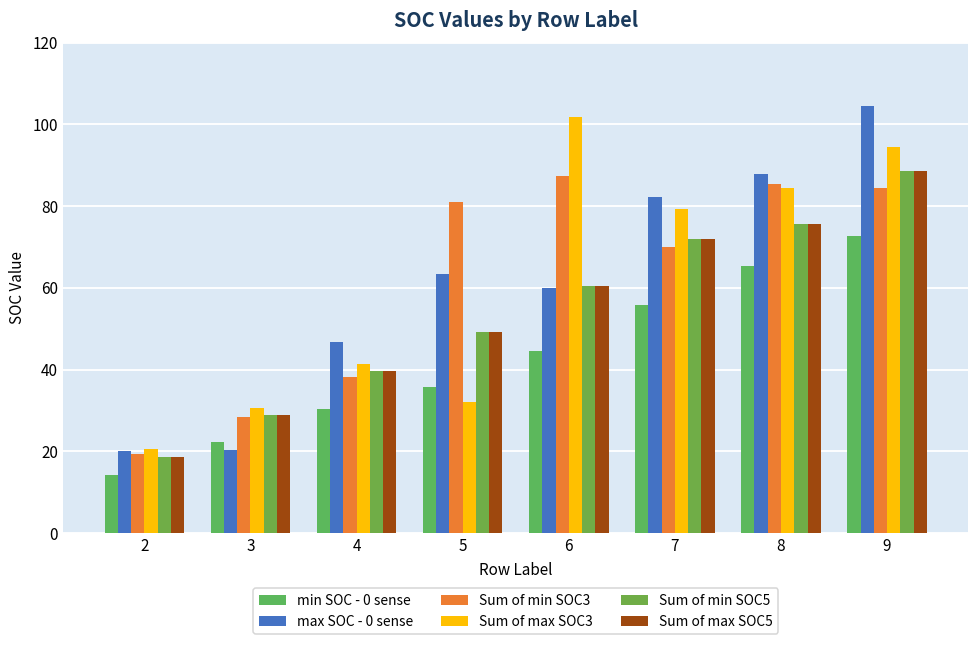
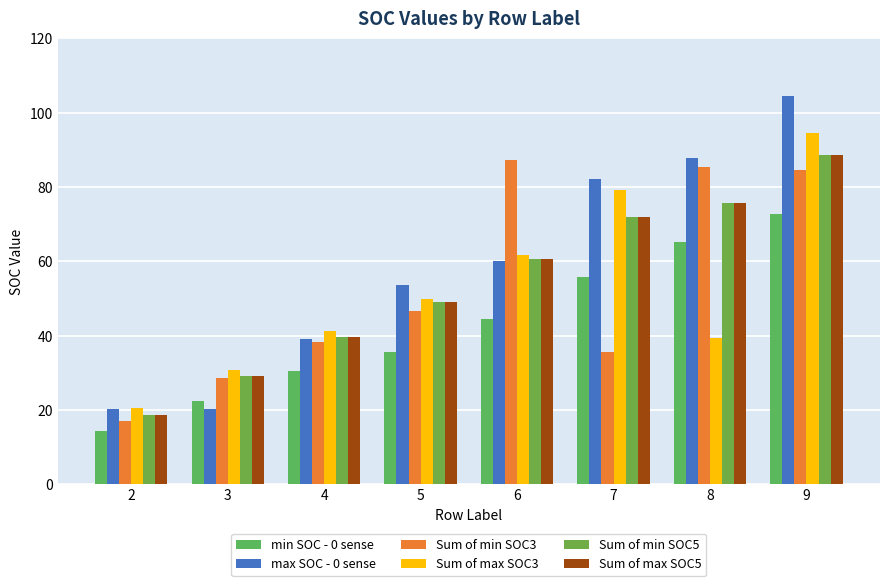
  {
    "max SOC - 0 sense": {
      "2": 20,
      "3": 20,
-     "4": 47,
-     "5": 63,
+     "4": 39,
+     "5": 54,
      "6": 60,
      "7": 82,
      "8": 88,
      "9": 104
    },
    "Sum of min SOC3": {
-     "2": 19,
+     "2": 17,
      "3": 29,
      "4": 38,
-     "5": 81,
+     "5": 47,
      "6": 87,
-     "7": 70,
+     "7": 36,
      "8": 85,
      "9": 85
    },
    "Sum of max SOC3": {
      "2": 20,
      "3": 31,
      "4": 41,
-     "5": 32,
-     "6": 102,
+     "5": 50,
+     "6": 62,
      "7": 79,
-     "8": 85,
+     "8": 39,
      "9": 94
    },
    "Sum of max SOC5": {
      "2": 19,
      "3": 29,
      "4": 40,
      "5": 49,
      "6": 61,
      "7": 72,
      "8": 76,
      "9": 89
    }
  }
